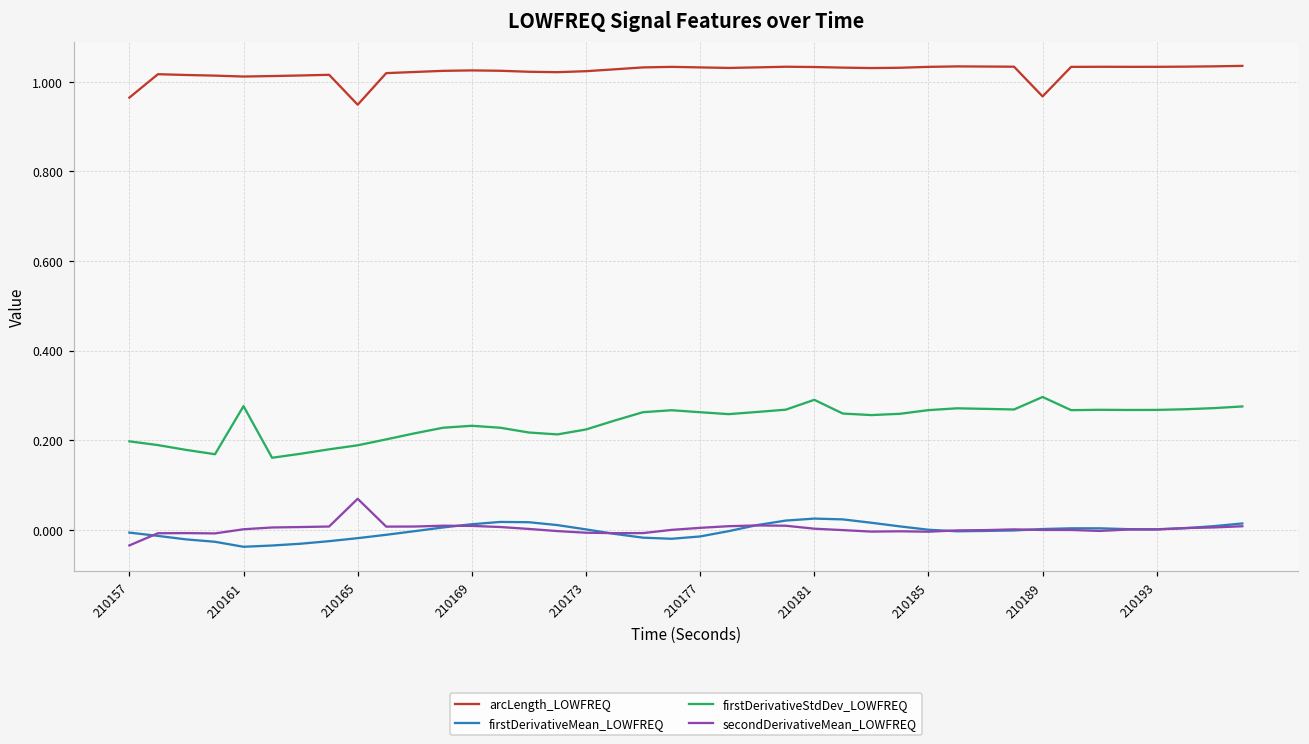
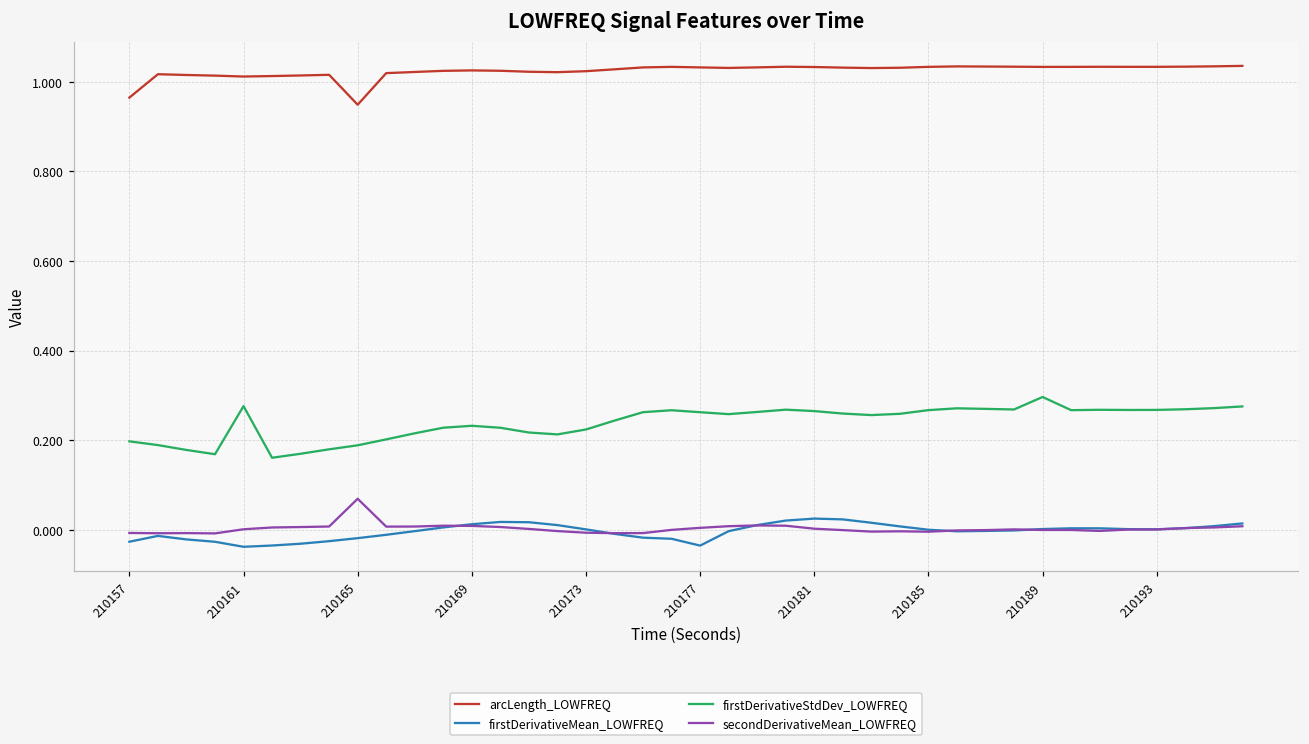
  {
    "arcLength_LOWFREQ": {
      "210157": 0.96,
      "210161": 1.01,
      "210165": 0.95,
      "210169": 1.03,
      "210173": 1.02,
      "210177": 1.03,
      "210181": 1.03,
      "210185": 1.03,
-     "210189": 0.97,
+     "210189": 1.03,
      "210193": 1.03
    },
    "firstDerivativeMean_LOWFREQ": {
-     "210157": -0.01,
+     "210157": -0.03,
      "210161": -0.04,
      "210165": -0.02,
      "210173": 0.00,
-     "210177": -0.02,
+     "210177": -0.04,
      "210181": 0.02
    },
    "firstDerivativeStdDev_LOWFREQ": {
      "210157": 0.20,
      "210161": 0.28,
      "210165": 0.19,
      "210169": 0.23,
      "210173": 0.22,
      "210177": 0.26,
-     "210181": 0.29,
+     "210181": 0.26,
      "210185": 0.27,
      "210189": 0.30,
      "210193": 0.27
    },
    "secondDerivativeMean_LOWFREQ": {
-     "210157": -0.04,
+     "210157": -0.01,
      "210161": 0.00,
      "210165": 0.07,
      "210173": -0.01,
      "210177": 0.00,
      "210181": 0.00
    }
  }
